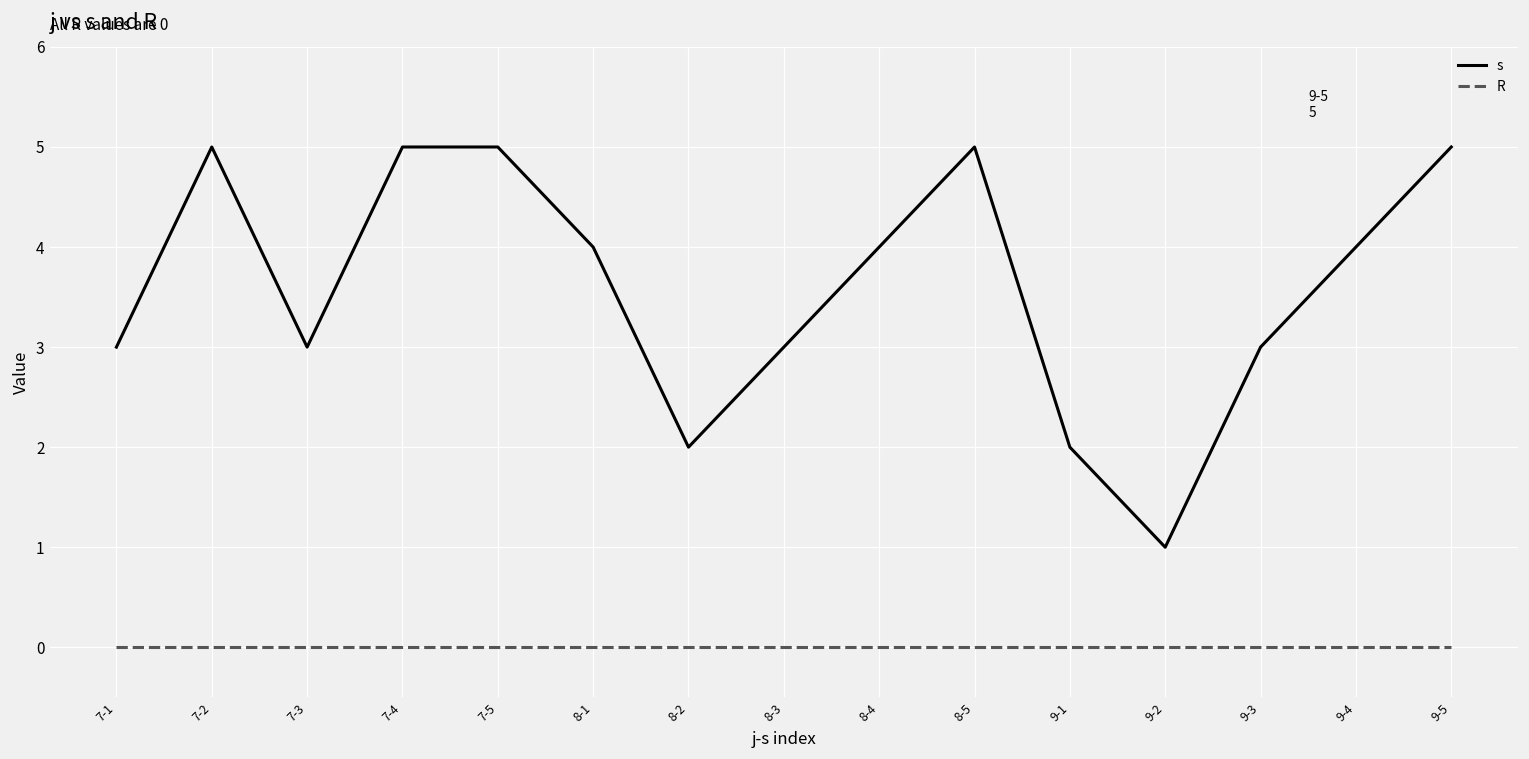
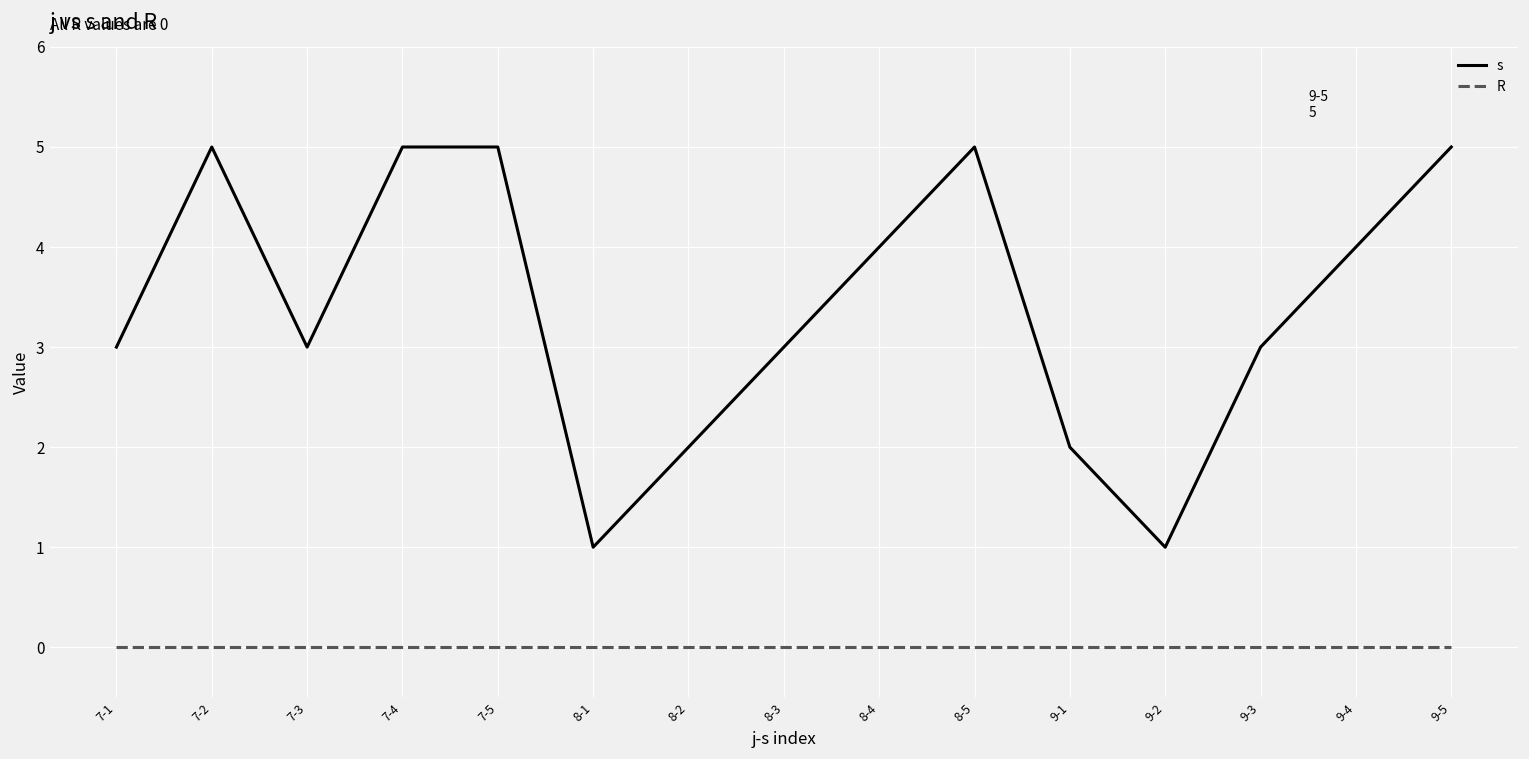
  {
    "s": {
      "7-1": 3,
      "7-2": 5,
      "7-3": 3,
      "7-4": 5,
      "7-5": 5,
-     "8-1": 4,
+     "8-1": 1,
      "8-2": 2,
      "8-3": 3,
      "8-4": 4,
      "8-5": 5,
      "9-1": 2,
      "9-2": 1,
      "9-3": 3,
      "9-4": 4,
      "9-5": 5
    },
    "R": {
      "7-1": 0,
      "7-2": 0,
      "7-3": 0,
      "7-4": 0,
      "7-5": 0,
      "8-1": 0,
      "8-2": 0,
      "8-3": 0,
      "8-4": 0,
      "8-5": 0,
      "9-1": 0,
      "9-2": 0,
      "9-3": 0,
      "9-4": 0,
      "9-5": 0
    }
  }
